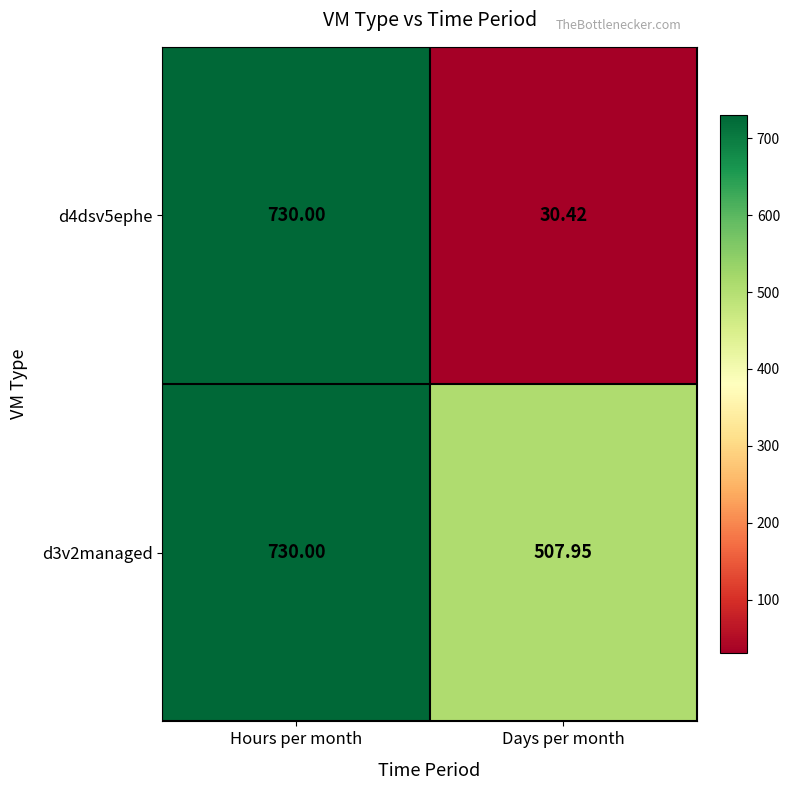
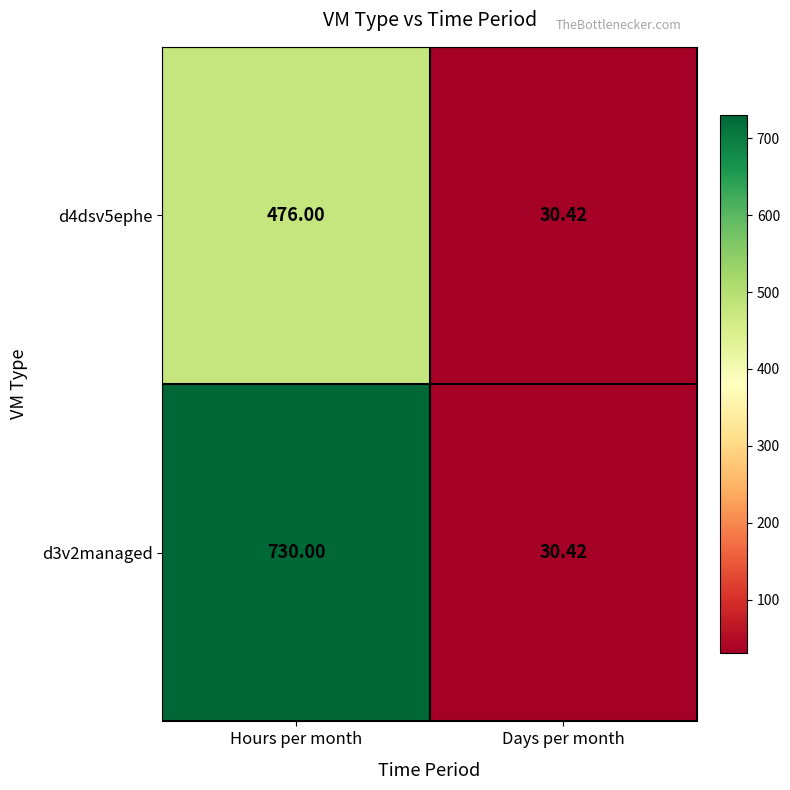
  {
    "d4dsv5ephe": {
-     "Hours per month": 730.00,
+     "Hours per month": 476.00,
      "Days per month": 30.42
    },
    "d3v2managed": {
      "Hours per month": 730.00,
-     "Days per month": 507.95
+     "Days per month": 30.42
    }
  }
